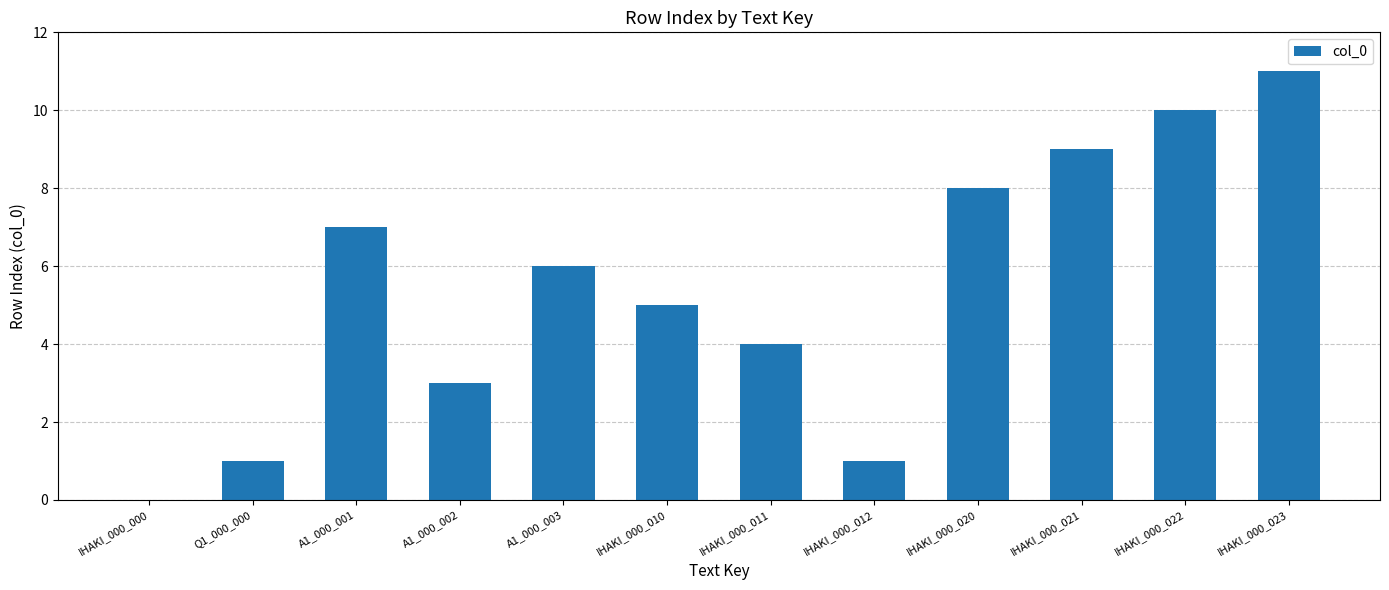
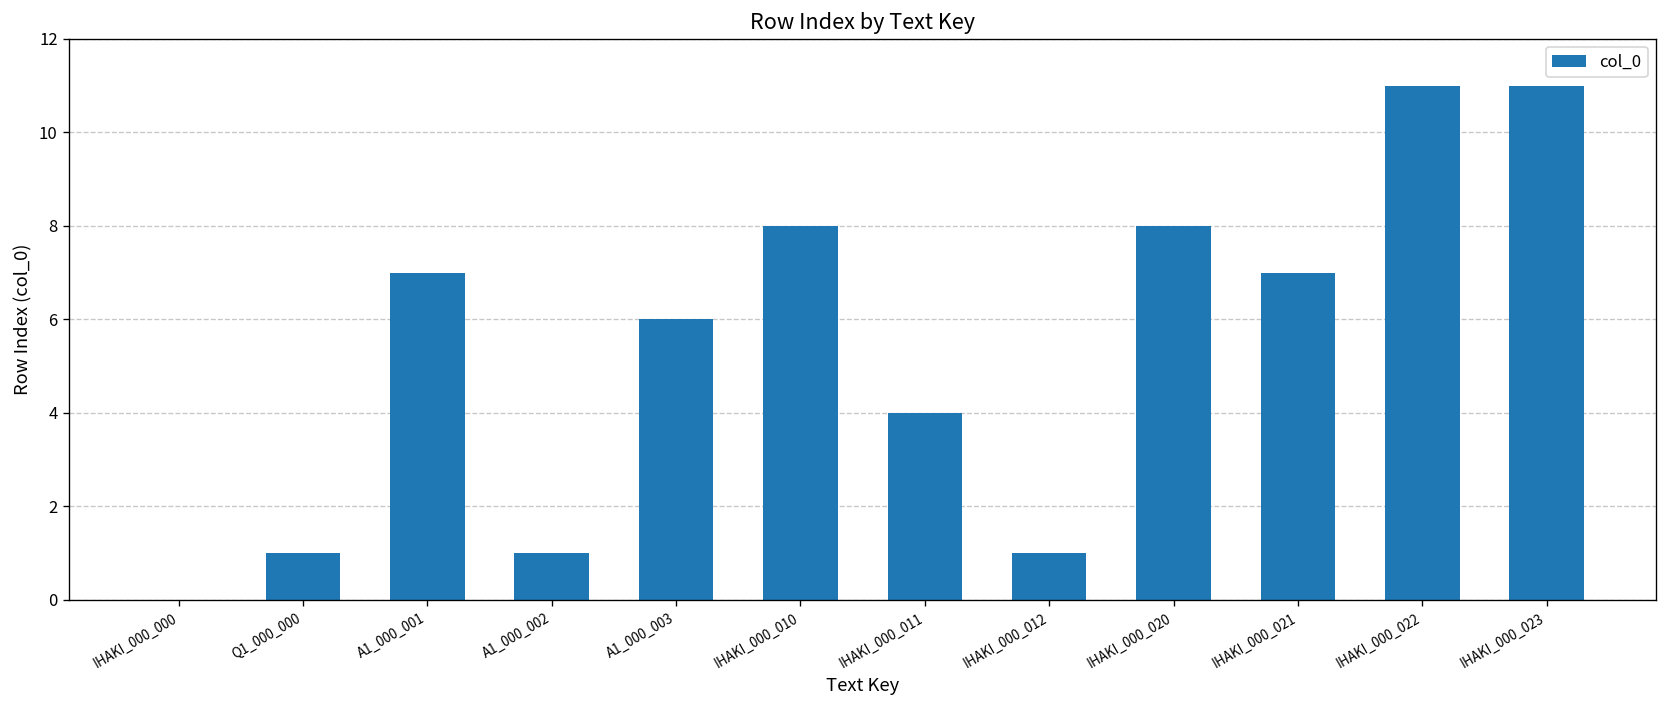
  {
    "IHAKI_000_000": 0,
    "Q1_000_000": 1,
    "A1_000_001": 7,
-   "A1_000_002": 3,
+   "A1_000_002": 1,
    "A1_000_003": 6,
-   "IHAKI_000_010": 5,
+   "IHAKI_000_010": 8,
    "IHAKI_000_011": 4,
    "IHAKI_000_012": 1,
    "IHAKI_000_020": 8,
-   "IHAKI_000_021": 9,
-   "IHAKI_000_022": 10,
+   "IHAKI_000_021": 7,
+   "IHAKI_000_022": 11,
    "IHAKI_000_023": 11
  }
